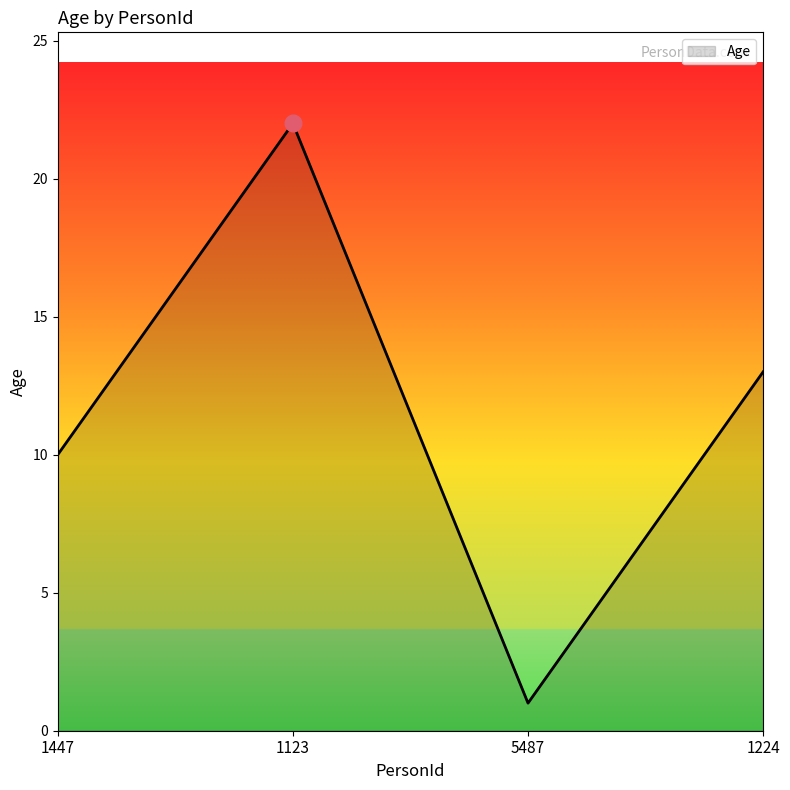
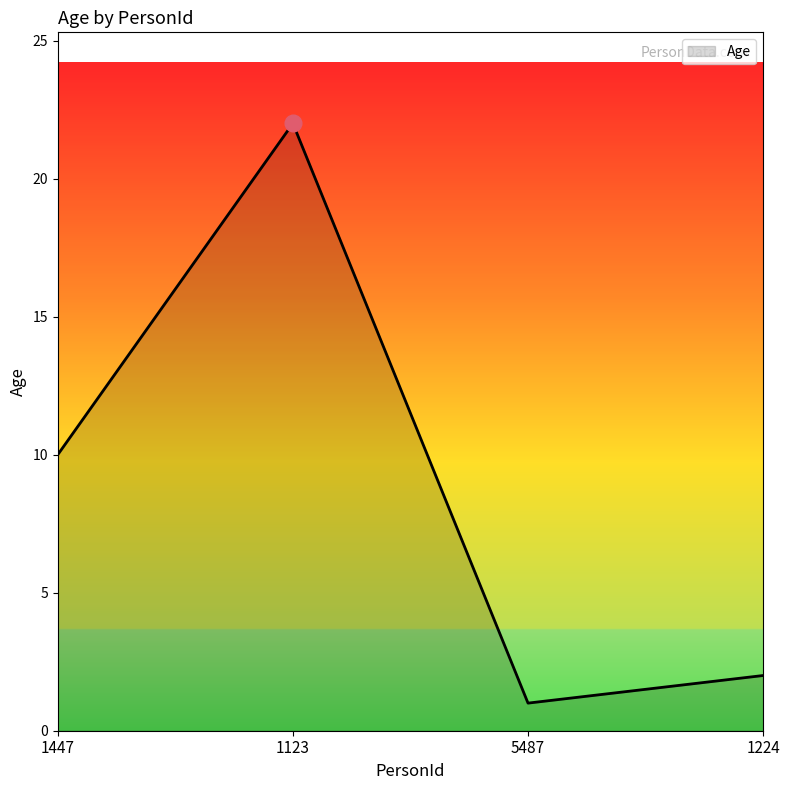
  {
    "Age": {
      "1447": 10,
      "5487": 1,
-     "1224": 13
+     "1224": 2
    }
  }
